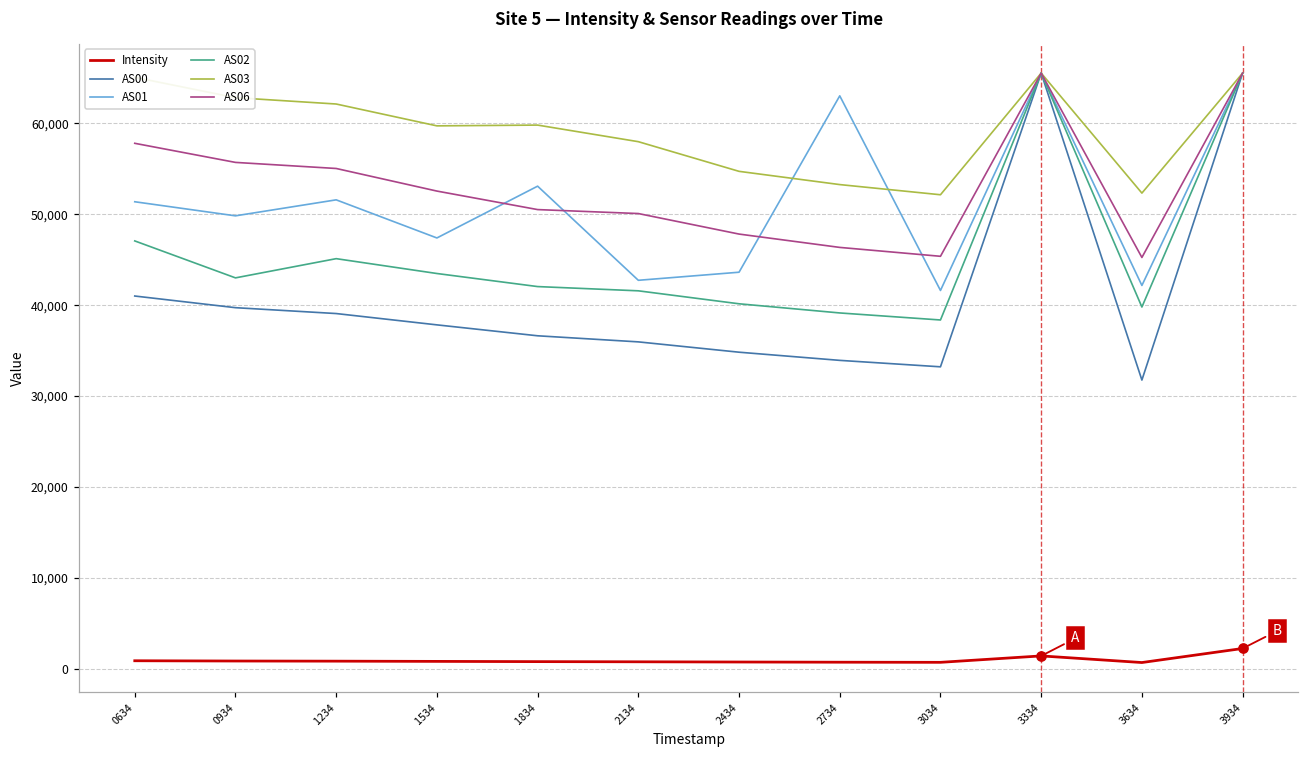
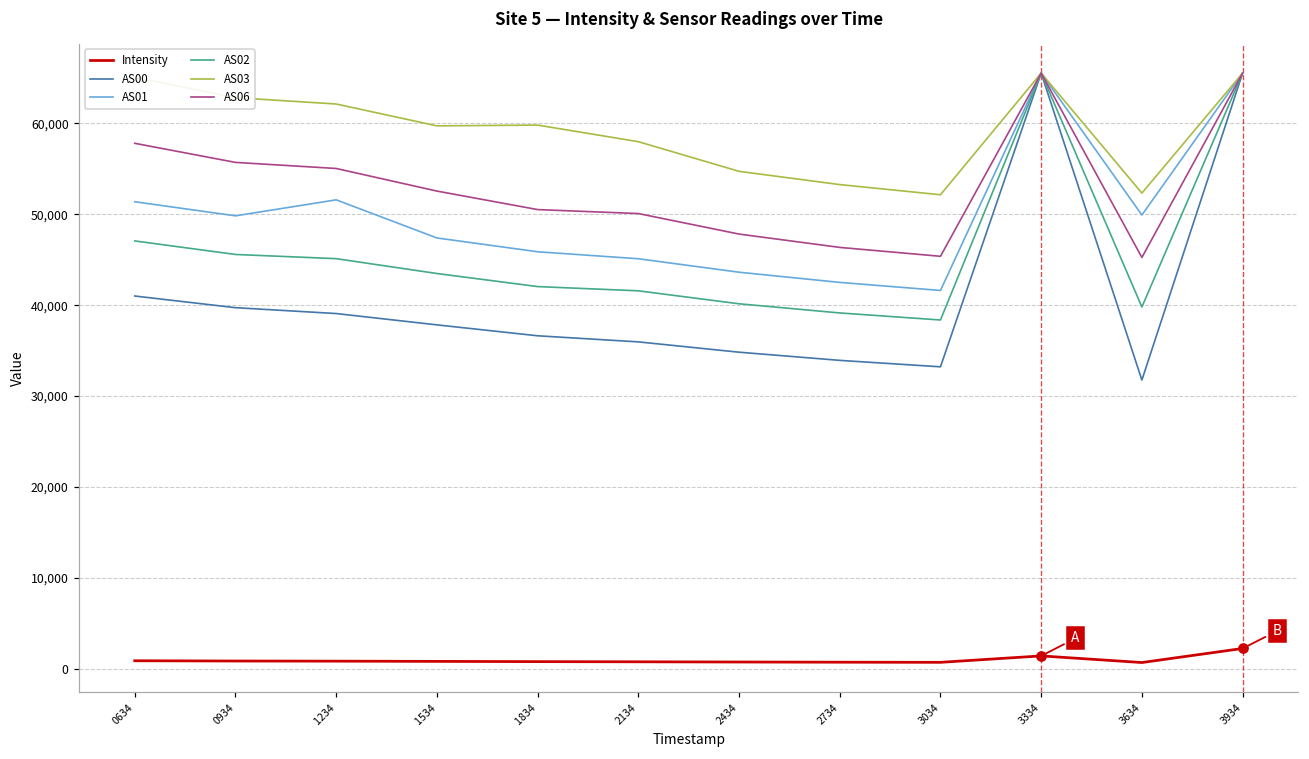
  {
    "AS00": {
      "0634": "41,000",
      "0934": "40,000",
      "1234": "39,000",
      "1534": "38,000",
      "1834": "37,000",
      "2134": "36,000",
      "2434": "35,000",
      "2734": "34,000",
      "3034": "33,000",
      "3634": "32,000"
    },
    "AS01": {
      "0634": "51,000",
      "0934": "50,000",
      "1234": "52,000",
      "1534": "47,000",
-     "1834": "53,000",
-     "2134": "43,000",
+     "1834": "46,000",
+     "2134": "45,000",
      "2434": "44,000",
-     "2734": "63,000",
+     "2734": "43,000",
      "3034": "42,000",
-     "3634": "42,000"
+     "3634": "50,000"
    },
    "AS02": {
      "0634": "47,000",
-     "0934": "43,000",
+     "0934": "46,000",
      "1234": "45,000",
      "1534": "43,000",
      "1834": "42,000",
      "2134": "42,000",
      "2434": "40,000",
      "2734": "39,000",
      "3034": "38,000",
      "3634": "40,000"
    },
    "AS03": {
      "1234": "62,000",
      "1534": "60,000",
      "1834": "60,000",
      "2134": "58,000",
      "2434": "55,000",
      "2734": "53,000",
      "3034": "52,000",
      "3634": "52,000"
    },
    "AS06": {
      "0634": "58,000",
      "0934": "56,000",
      "1234": "55,000",
      "1534": "53,000",
      "1834": "51,000",
      "2134": "50,000",
      "2434": "48,000",
      "2734": "46,000",
      "3034": "45,000",
      "3634": "45,000"
    }
  }
